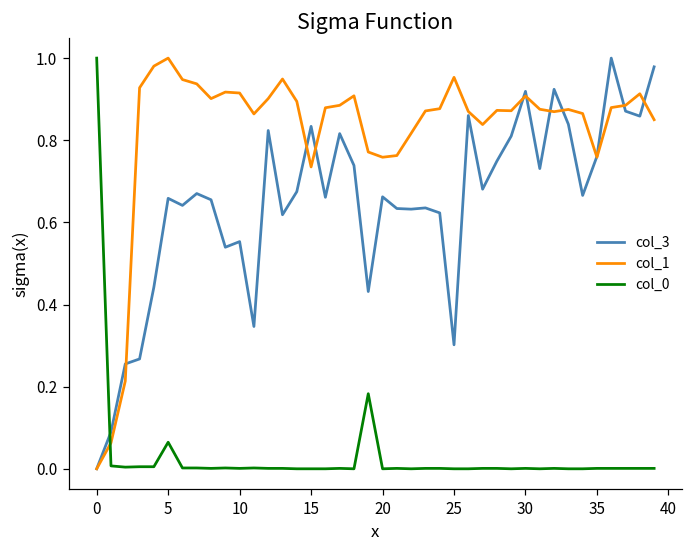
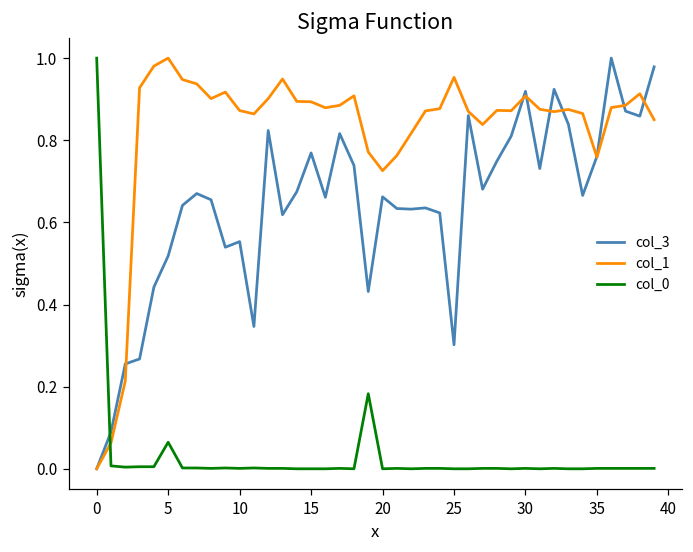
  {
    "col_3": {
-     "5": 0.66,
+     "5": 0.52,
      "10": 0.55,
-     "15": 0.83,
+     "15": 0.77,
      "20": 0.66,
      "25": 0.30,
      "30": 0.92
    },
    "col_1": {
      "5": 1.00,
-     "10": 0.91,
-     "15": 0.73,
-     "20": 0.76,
+     "10": 0.87,
+     "15": 0.89,
+     "20": 0.73,
      "25": 0.95,
      "30": 0.91
    },
    "col_0": {
      "0": 1.00,
      "5": 0.06,
      "10": 0.00,
      "15": 0.00,
      "20": 0.00,
      "25": 0.00,
      "30": 0.00,
      "35": 0.00
    }
  }
